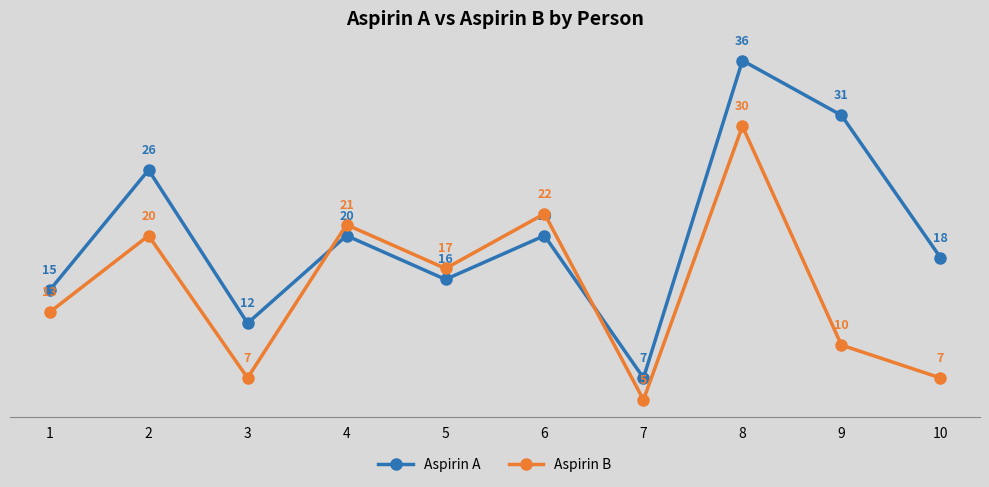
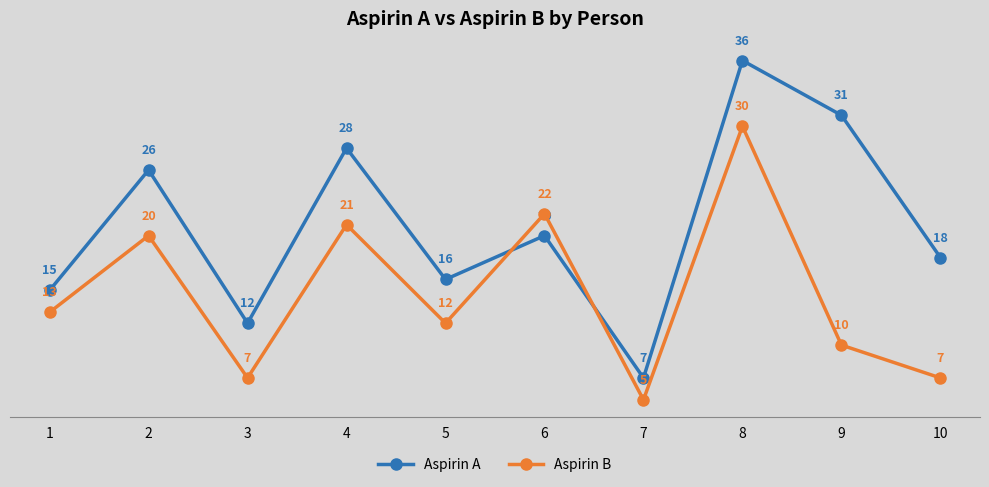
  {
    "Aspirin A": {
      "1": 15,
      "2": 26,
      "3": 12,
-     "4": 20,
+     "4": 28,
      "7": 7,
      "8": 36,
      "9": 31,
      "10": 18
    },
    "Aspirin B": {
      "2": 20,
      "3": 7,
-     "5": 17,
+     "5": 12,
      "6": 22,
      "8": 30,
      "9": 10,
      "10": 7
    }
  }
